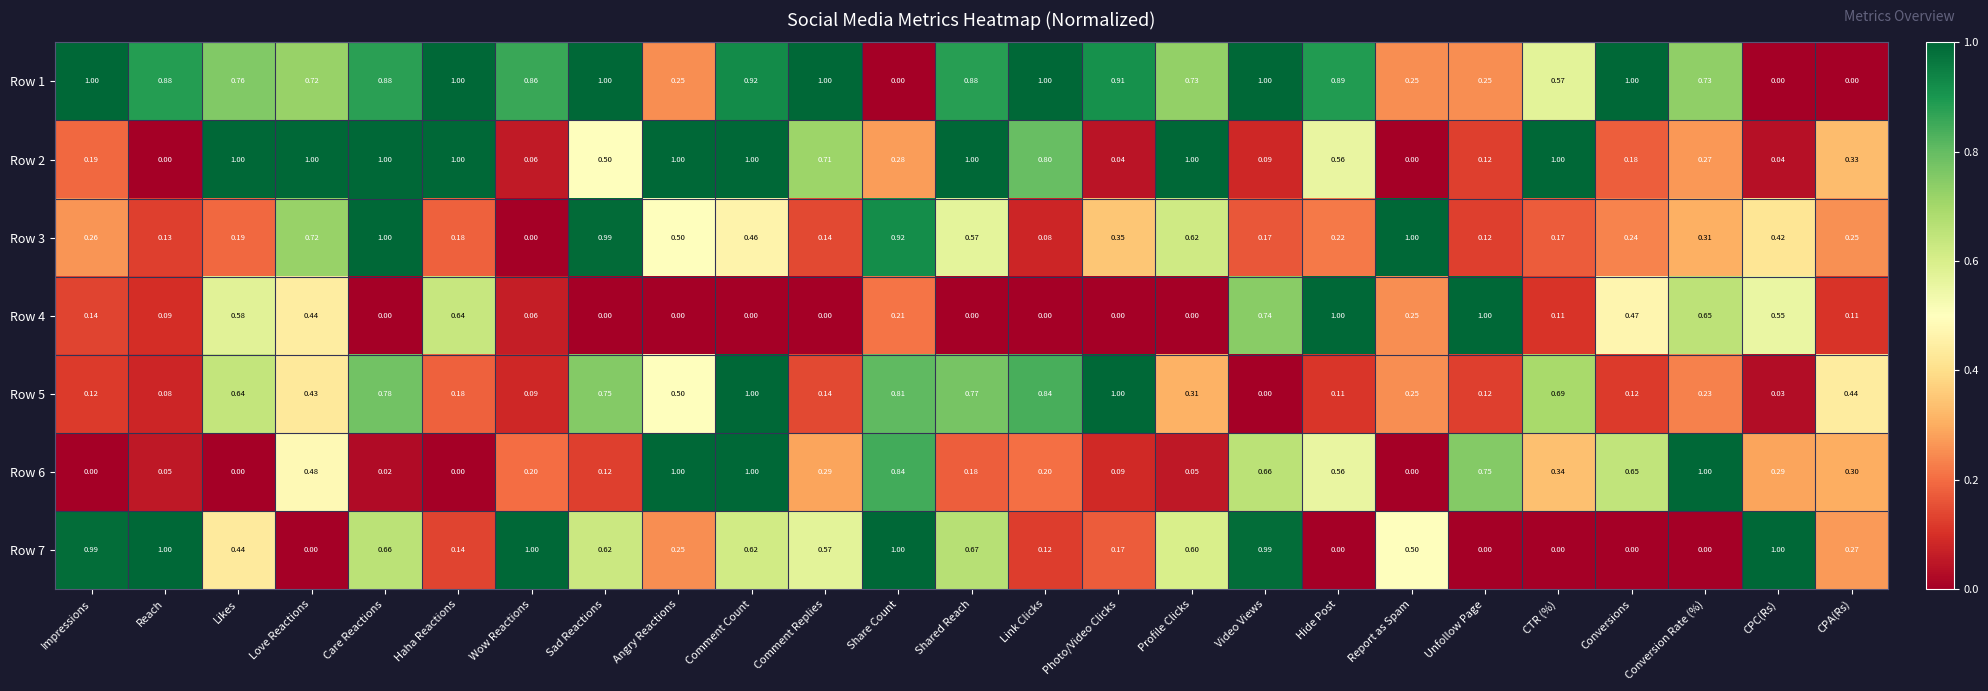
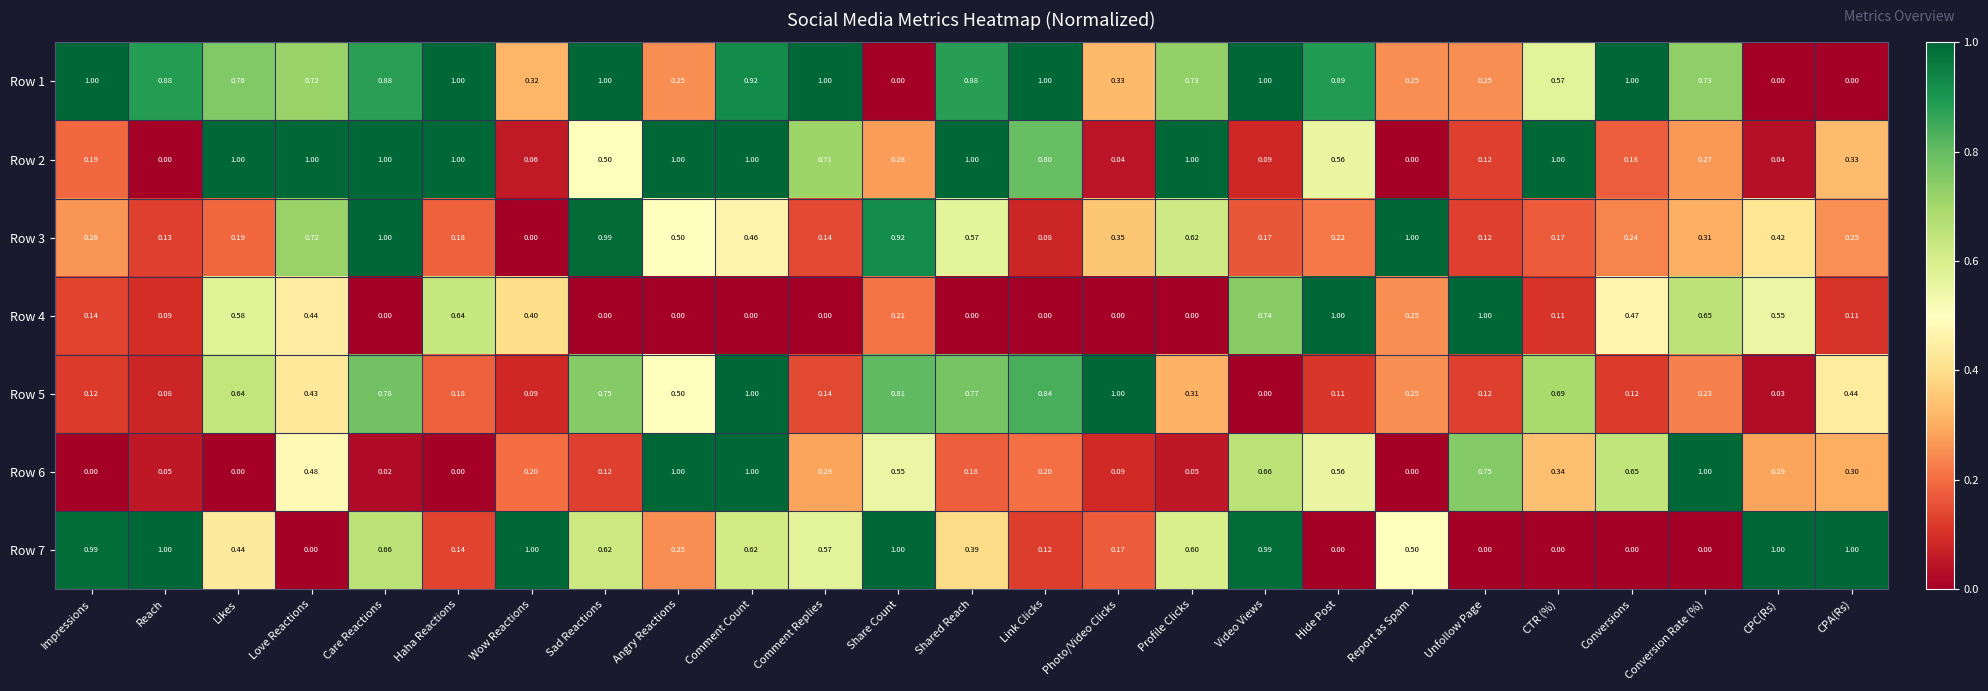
  {
    "Row 1": {
      "Impressions": 1.00,
      "Reach": 0.88,
      "Likes": 0.76,
      "Love Reactions": 0.72,
      "Care Reactions": 0.88,
      "Haha Reactions": 1.00,
-     "Wow Reactions": 0.86,
+     "Wow Reactions": 0.32,
      "Sad Reactions": 1.00,
      "Angry Reactions": 0.25,
      "Comment Count": 0.92,
      "Comment Replies": 1.00,
      "Share Count": 0.00,
      "Shared Reach": 0.88,
      "Link Clicks": 1.00,
-     "Photo/Video Clicks": 0.91,
+     "Photo/Video Clicks": 0.33,
      "Profile Clicks": 0.73,
      "Video Views": 1.00,
      "Hide Post": 0.89,
      "Report as Spam": 0.25,
      "Unfollow Page": 0.25,
      "CTR (%)": 0.57,
      "Conversions": 1.00,
      "Conversion Rate (%)": 0.73,
      "CPC(Rs)": 0.00,
      "CPA(Rs)": 0.00
    },
    "Row 2": {
      "Impressions": 0.19,
      "Reach": 0.00,
      "Likes": 1.00,
      "Love Reactions": 1.00,
      "Care Reactions": 1.00,
      "Haha Reactions": 1.00,
      "Wow Reactions": 0.06,
      "Sad Reactions": 0.50,
      "Angry Reactions": 1.00,
      "Comment Count": 1.00,
      "Comment Replies": 0.71,
      "Share Count": 0.28,
      "Shared Reach": 1.00,
      "Link Clicks": 0.80,
      "Photo/Video Clicks": 0.04,
      "Profile Clicks": 1.00,
      "Video Views": 0.09,
      "Hide Post": 0.56,
      "Report as Spam": 0.00,
      "Unfollow Page": 0.12,
      "CTR (%)": 1.00,
      "Conversions": 0.18,
      "Conversion Rate (%)": 0.27,
      "CPC(Rs)": 0.04,
      "CPA(Rs)": 0.33
    },
    "Row 3": {
      "Impressions": 0.26,
      "Reach": 0.13,
      "Likes": 0.19,
      "Love Reactions": 0.72,
      "Care Reactions": 1.00,
      "Haha Reactions": 0.18,
      "Wow Reactions": 0.00,
      "Sad Reactions": 0.99,
      "Angry Reactions": 0.50,
      "Comment Count": 0.46,
      "Comment Replies": 0.14,
      "Share Count": 0.92,
      "Shared Reach": 0.57,
      "Link Clicks": 0.08,
      "Photo/Video Clicks": 0.35,
      "Profile Clicks": 0.62,
      "Video Views": 0.17,
      "Hide Post": 0.22,
      "Report as Spam": 1.00,
      "Unfollow Page": 0.12,
      "CTR (%)": 0.17,
      "Conversions": 0.24,
      "Conversion Rate (%)": 0.31,
      "CPC(Rs)": 0.42,
      "CPA(Rs)": 0.25
    },
    "Row 4": {
      "Impressions": 0.14,
      "Reach": 0.09,
      "Likes": 0.58,
      "Love Reactions": 0.44,
      "Care Reactions": 0.00,
      "Haha Reactions": 0.64,
-     "Wow Reactions": 0.06,
+     "Wow Reactions": 0.40,
      "Sad Reactions": 0.00,
      "Angry Reactions": 0.00,
      "Comment Count": 0.00,
      "Comment Replies": 0.00,
      "Share Count": 0.21,
      "Shared Reach": 0.00,
      "Link Clicks": 0.00,
      "Photo/Video Clicks": 0.00,
      "Profile Clicks": 0.00,
      "Video Views": 0.74,
      "Hide Post": 1.00,
      "Report as Spam": 0.25,
      "Unfollow Page": 1.00,
      "CTR (%)": 0.11,
      "Conversions": 0.47,
      "Conversion Rate (%)": 0.65,
      "CPC(Rs)": 0.55,
      "CPA(Rs)": 0.11
    },
    "Row 5": {
      "Impressions": 0.12,
      "Reach": 0.08,
      "Likes": 0.64,
      "Love Reactions": 0.43,
      "Care Reactions": 0.78,
      "Haha Reactions": 0.18,
      "Wow Reactions": 0.09,
      "Sad Reactions": 0.75,
      "Angry Reactions": 0.50,
      "Comment Count": 1.00,
      "Comment Replies": 0.14,
      "Share Count": 0.81,
      "Shared Reach": 0.77,
      "Link Clicks": 0.84,
      "Photo/Video Clicks": 1.00,
      "Profile Clicks": 0.31,
      "Video Views": 0.00,
      "Hide Post": 0.11,
      "Report as Spam": 0.25,
      "Unfollow Page": 0.12,
      "CTR (%)": 0.69,
      "Conversions": 0.12,
      "Conversion Rate (%)": 0.23,
      "CPC(Rs)": 0.03,
      "CPA(Rs)": 0.44
    },
    "Row 6": {
      "Impressions": 0.00,
      "Reach": 0.05,
      "Likes": 0.00,
      "Love Reactions": 0.48,
      "Care Reactions": 0.02,
      "Haha Reactions": 0.00,
      "Wow Reactions": 0.20,
      "Sad Reactions": 0.12,
      "Angry Reactions": 1.00,
      "Comment Count": 1.00,
      "Comment Replies": 0.29,
-     "Share Count": 0.84,
+     "Share Count": 0.55,
      "Shared Reach": 0.18,
      "Link Clicks": 0.20,
      "Photo/Video Clicks": 0.09,
      "Profile Clicks": 0.05,
      "Video Views": 0.66,
      "Hide Post": 0.56,
      "Report as Spam": 0.00,
      "Unfollow Page": 0.75,
      "CTR (%)": 0.34,
      "Conversions": 0.65,
      "Conversion Rate (%)": 1.00,
      "CPC(Rs)": 0.29,
      "CPA(Rs)": 0.30
    },
    "Row 7": {
      "Impressions": 0.99,
      "Reach": 1.00,
      "Likes": 0.44,
      "Love Reactions": 0.00,
      "Care Reactions": 0.66,
      "Haha Reactions": 0.14,
      "Wow Reactions": 1.00,
      "Sad Reactions": 0.62,
      "Angry Reactions": 0.25,
      "Comment Count": 0.62,
      "Comment Replies": 0.57,
      "Share Count": 1.00,
-     "Shared Reach": 0.67,
+     "Shared Reach": 0.39,
      "Link Clicks": 0.12,
      "Photo/Video Clicks": 0.17,
      "Profile Clicks": 0.60,
      "Video Views": 0.99,
      "Hide Post": 0.00,
      "Report as Spam": 0.50,
      "Unfollow Page": 0.00,
      "CTR (%)": 0.00,
      "Conversions": 0.00,
      "Conversion Rate (%)": 0.00,
      "CPC(Rs)": 1.00,
-     "CPA(Rs)": 0.27
+     "CPA(Rs)": 1.00
    }
  }
